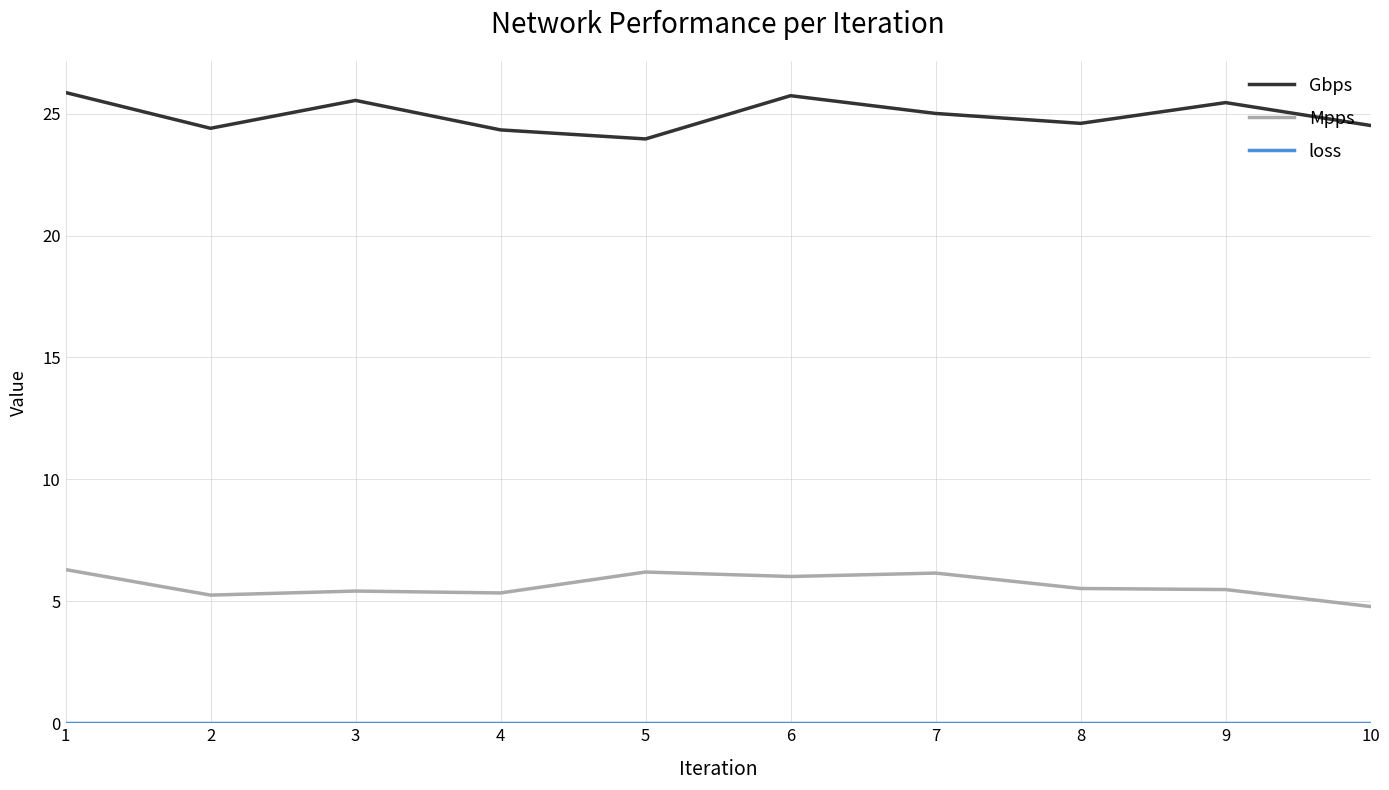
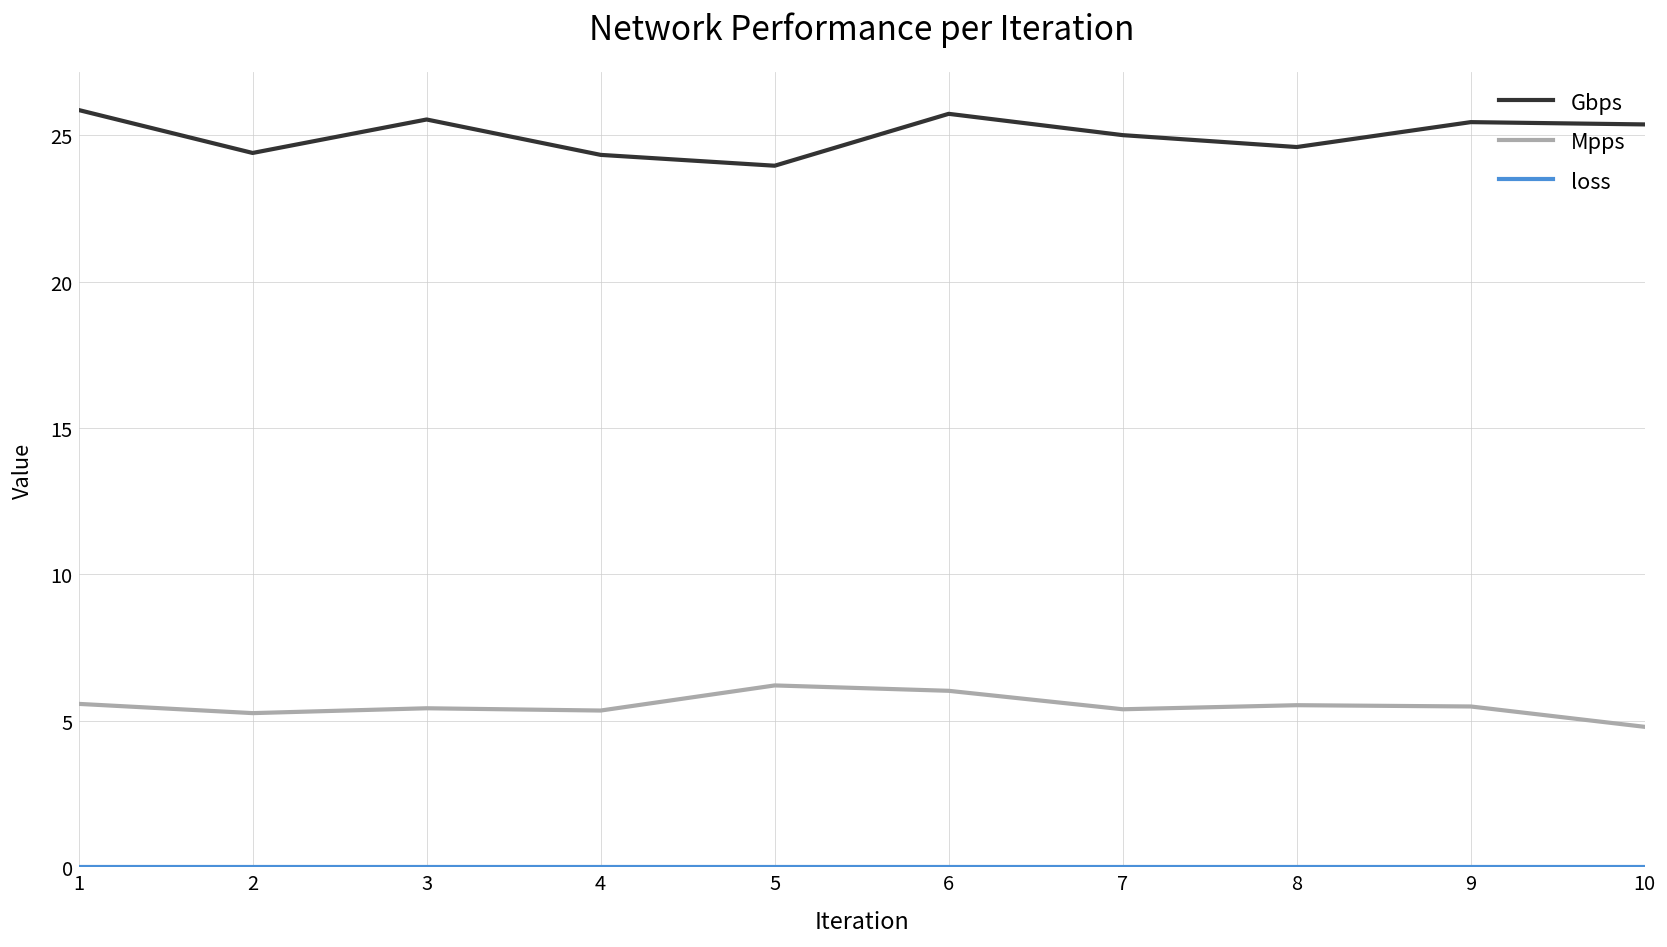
  {
    "Gbps": {
      "1": 25.9,
      "2": 24.4,
      "3": 25.5,
      "4": 24.3,
      "5": 24.0,
      "6": 25.7,
      "7": 25.0,
      "8": 24.6,
      "9": 25.4,
-     "10": 24.5
+     "10": 25.4
    },
    "Mpps": {
-     "1": 6.3,
+     "1": 5.6,
      "2": 5.3,
      "3": 5.4,
      "4": 5.3,
      "5": 6.2,
      "6": 6.0,
-     "7": 6.2,
+     "7": 5.4,
      "8": 5.5,
      "9": 5.5,
      "10": 4.8
    },
    "loss": {
      "1": 0.0,
      "2": 0.0,
      "3": 0.0,
      "4": 0.0,
      "5": 0.0,
      "6": 0.0,
      "7": 0.0,
      "8": 0.0,
      "9": 0.0,
      "10": 0.0
    }
  }
